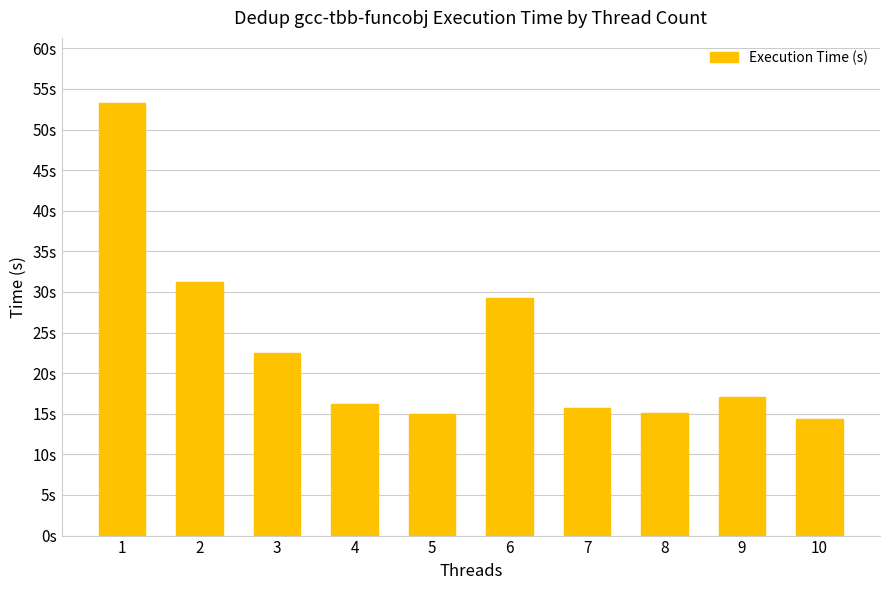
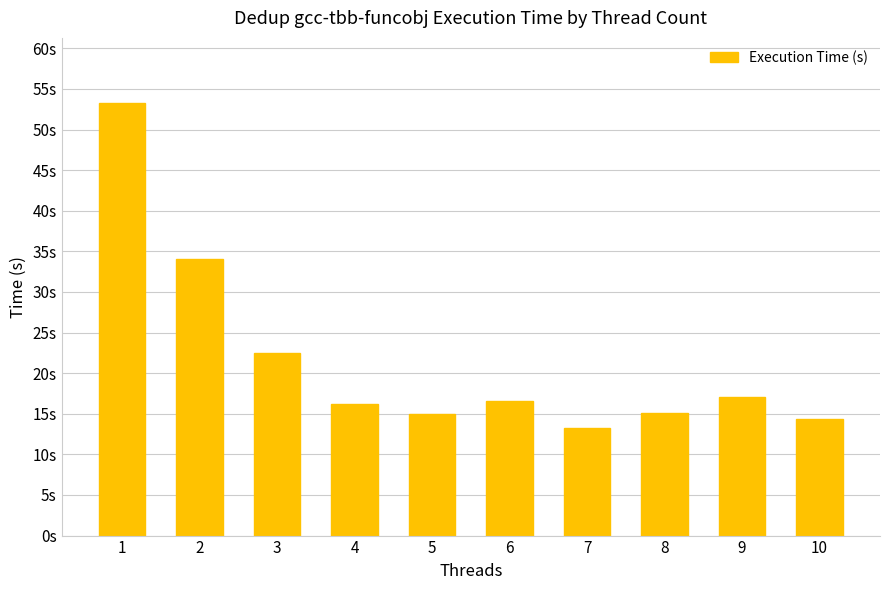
  {
    "1": "53s",
-   "2": "31s",
+   "2": "34s",
    "3": "22s",
    "4": "16s",
    "5": "15s",
-   "6": "29s",
-   "7": "16s",
+   "6": "17s",
+   "7": "13s",
    "8": "15s",
    "9": "17s",
    "10": "14s"
  }
